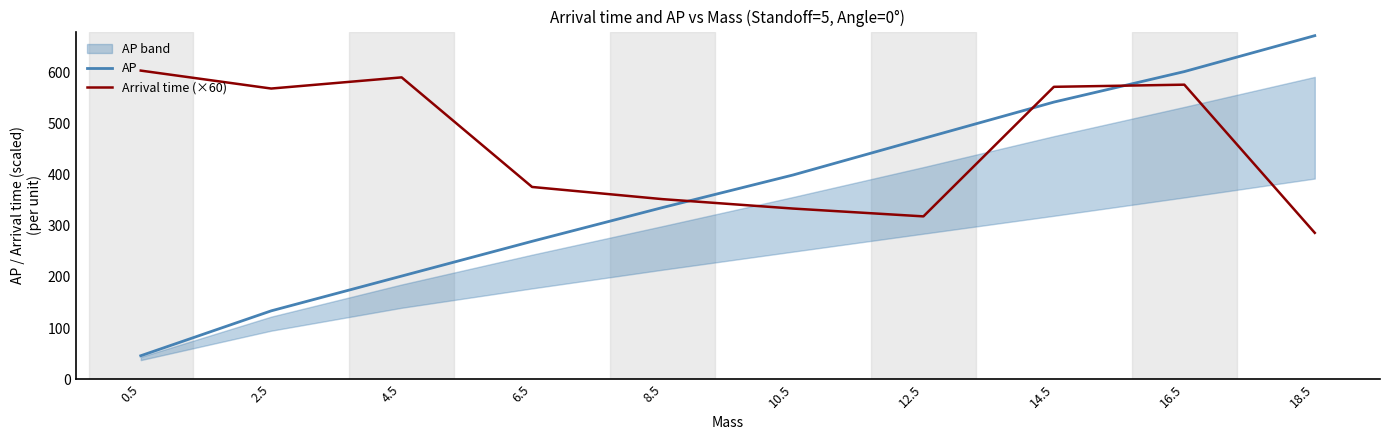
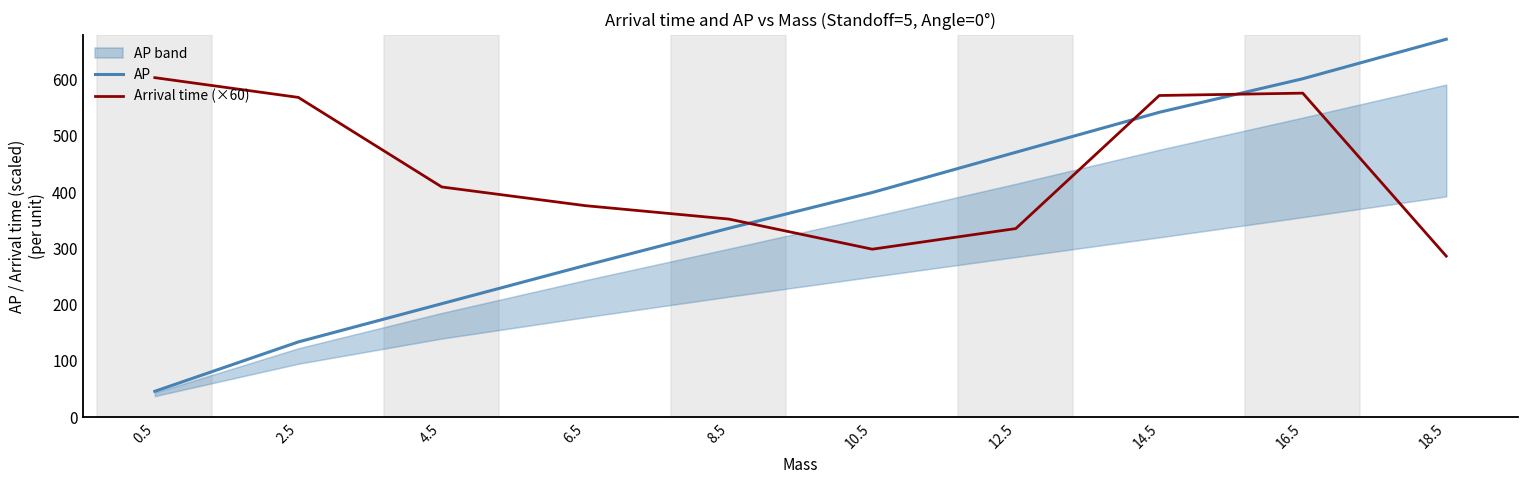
  {
    "Arrival time (×60)": {
      "0.5": 600,
      "2.5": 570,
-     "4.5": 590,
+     "4.5": 410,
      "6.5": 380,
      "8.5": 350,
-     "10.5": 330,
-     "12.5": 320,
+     "10.5": 300,
+     "12.5": 340,
      "14.5": 570,
      "16.5": 580,
      "18.5": 290
    }
  }
